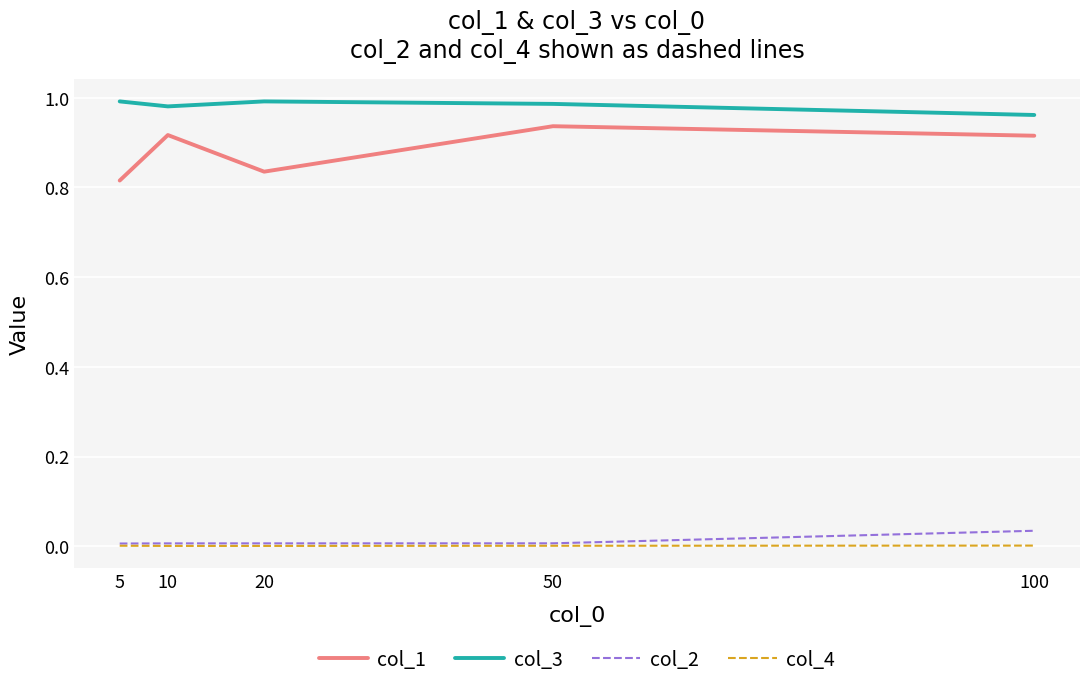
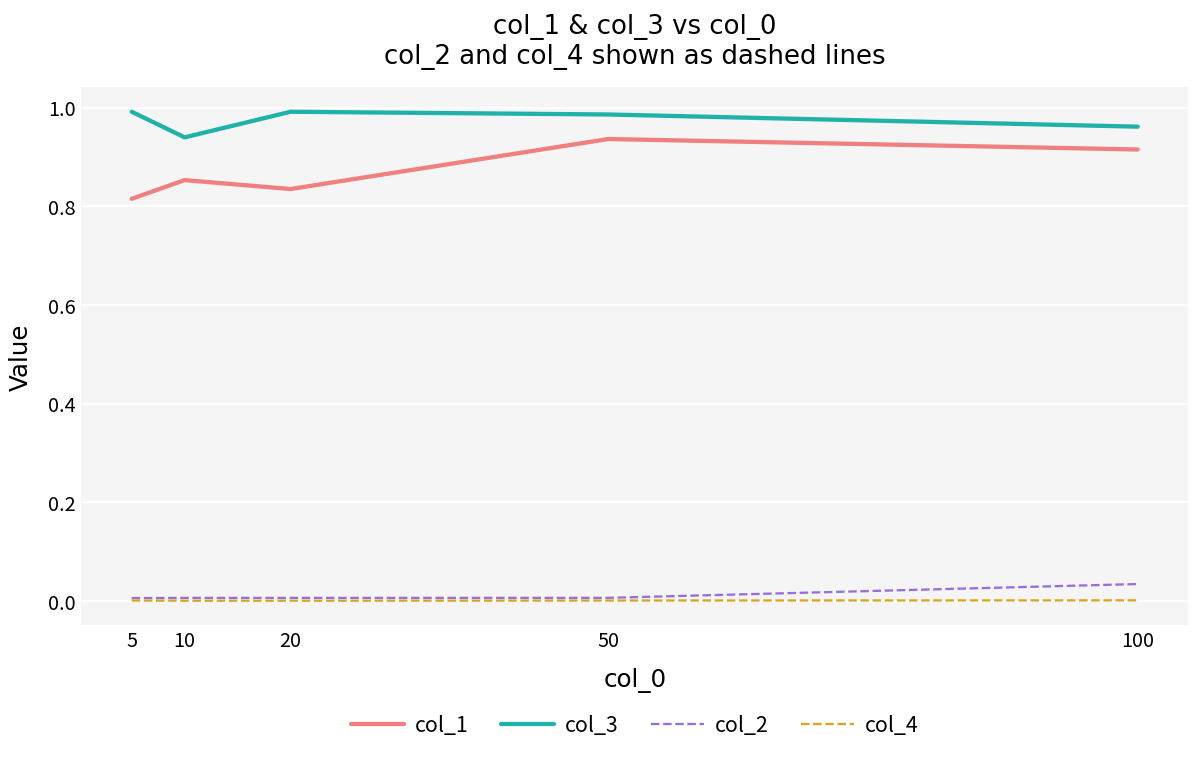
  {
    "col_1": {
      "5": 0.82,
-     "10": 0.92,
+     "10": 0.85,
      "20": 0.84,
      "50": 0.94,
      "100": 0.92
    },
    "col_3": {
      "5": 0.99,
-     "10": 0.98,
+     "10": 0.94,
      "20": 0.99,
      "50": 0.99,
      "100": 0.96
    },
    "col_2": {
      "10": 0.01,
      "20": 0.01,
      "100": 0.03
    },
    "col_4": {
      "10": 0.00,
      "20": 0.00,
      "100": 0.00
    }
  }
